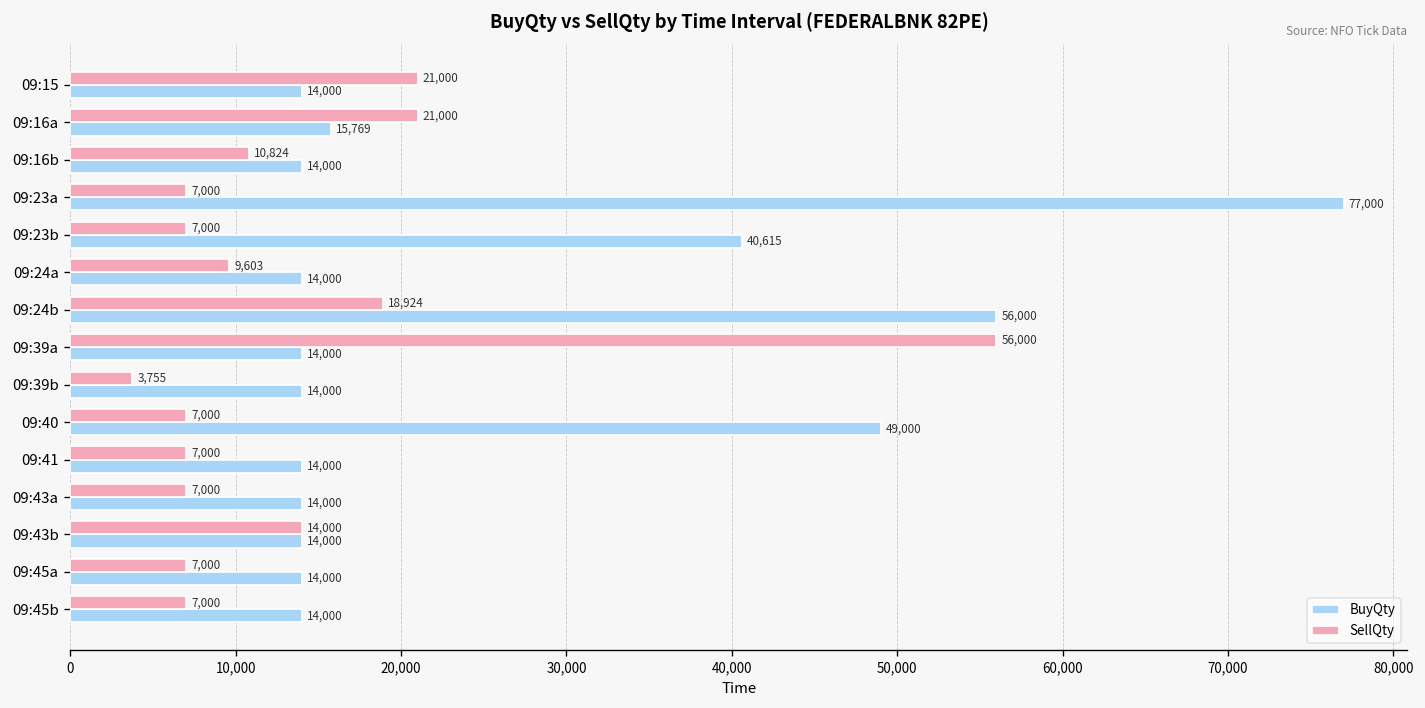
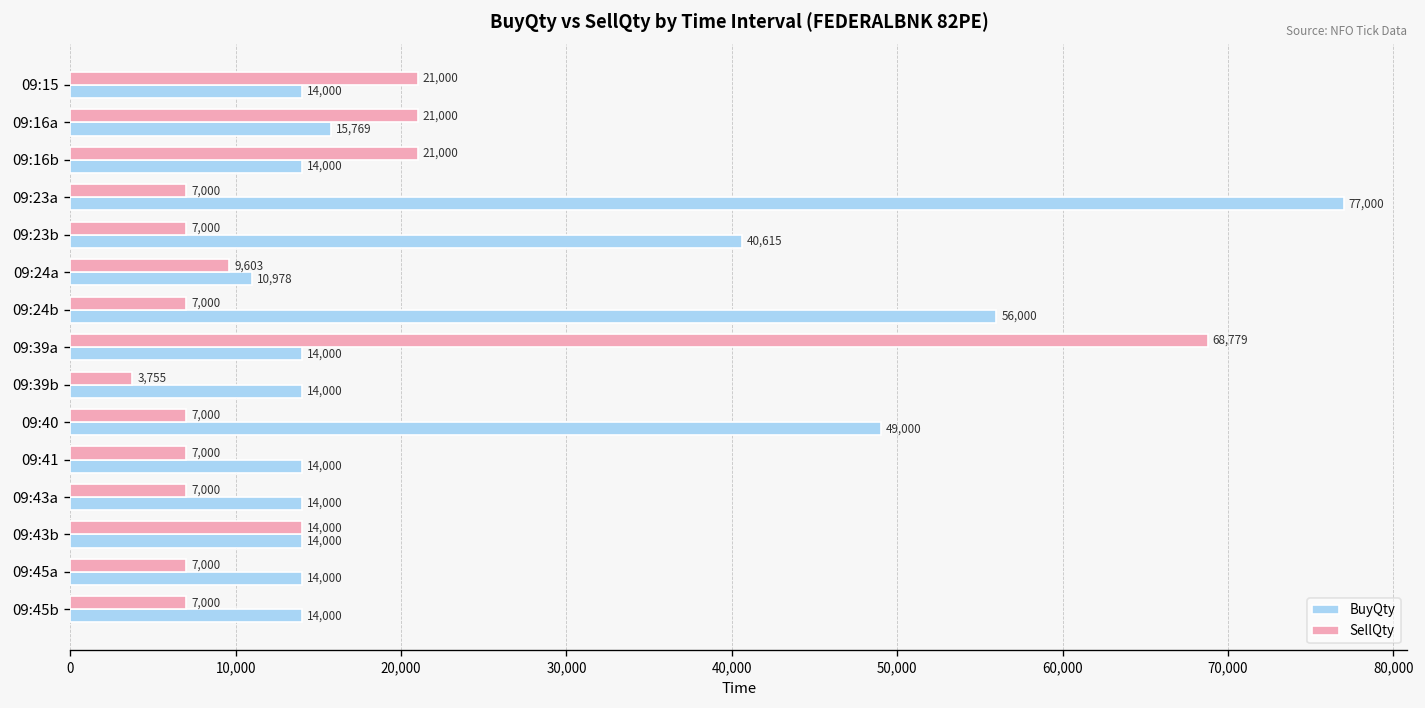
  {
    "BuyQty": {
      "09:15": "14,000",
      "09:16a": "15,769",
      "09:16b": "14,000",
      "09:23a": "77,000",
      "09:23b": "40,615",
-     "09:24a": "14,000",
+     "09:24a": "10,978",
      "09:24b": "56,000",
      "09:39a": "14,000",
      "09:39b": "14,000",
      "09:40": "49,000",
      "09:41": "14,000",
      "09:43a": "14,000",
      "09:43b": "14,000",
      "09:45a": "14,000",
      "09:45b": "14,000"
    },
    "SellQty": {
      "09:15": "21,000",
      "09:16a": "21,000",
-     "09:16b": "10,824",
+     "09:16b": "21,000",
      "09:23a": "7,000",
      "09:23b": "7,000",
      "09:24a": "9,603",
-     "09:24b": "18,924",
-     "09:39a": "56,000",
+     "09:24b": "7,000",
+     "09:39a": "68,779",
      "09:39b": "3,755",
      "09:40": "7,000",
      "09:41": "7,000",
      "09:43a": "7,000",
      "09:43b": "14,000",
      "09:45a": "7,000",
      "09:45b": "7,000"
    }
  }
